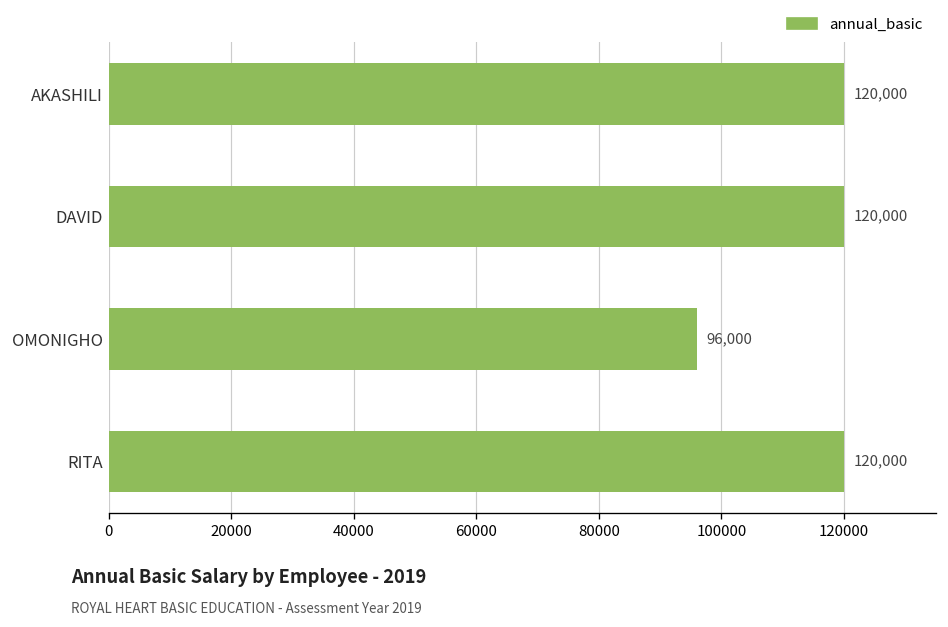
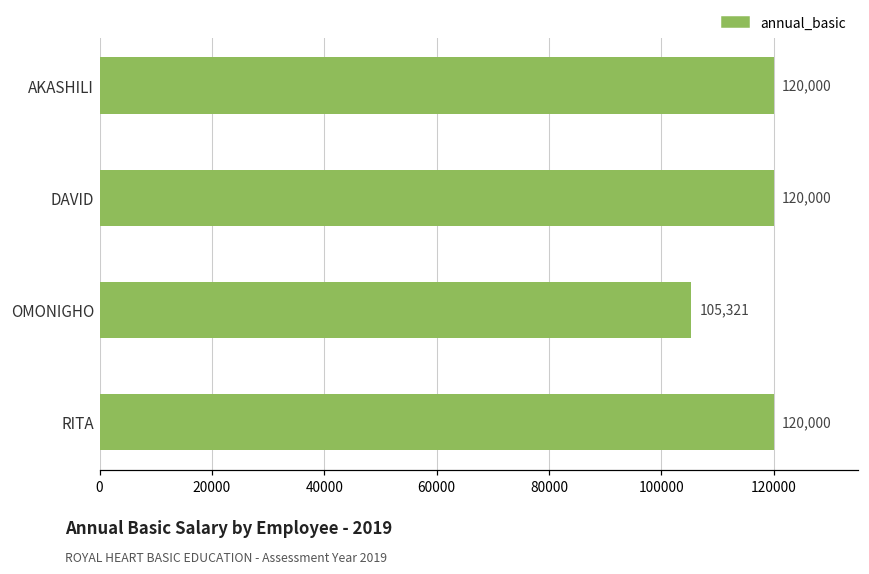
  {
    "AKASHILI": "120,000",
    "DAVID": "120,000",
-   "OMONIGHO": "96,000",
+   "OMONIGHO": "105,321",
    "RITA": "120,000"
  }
